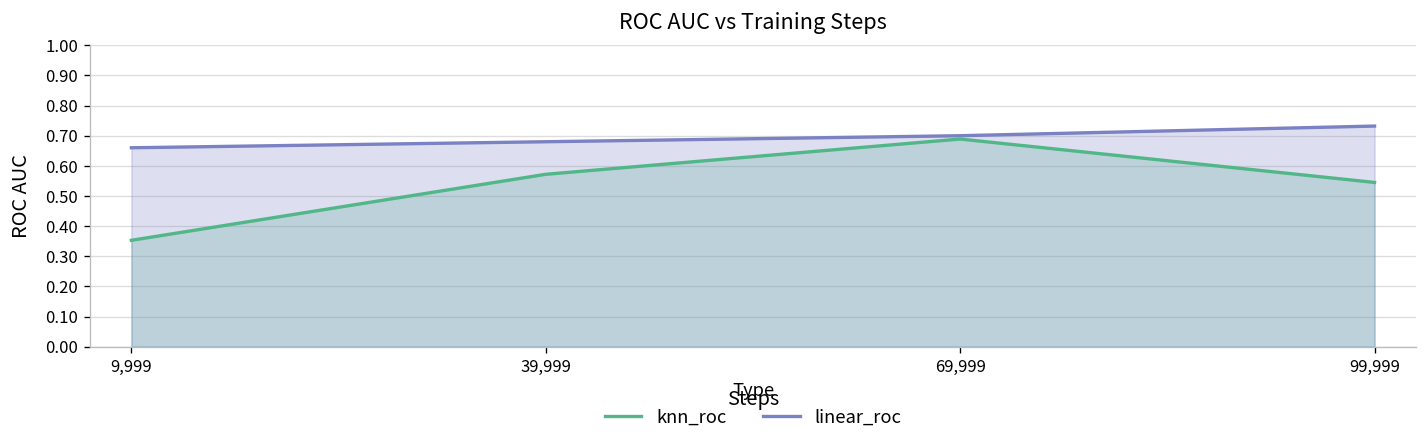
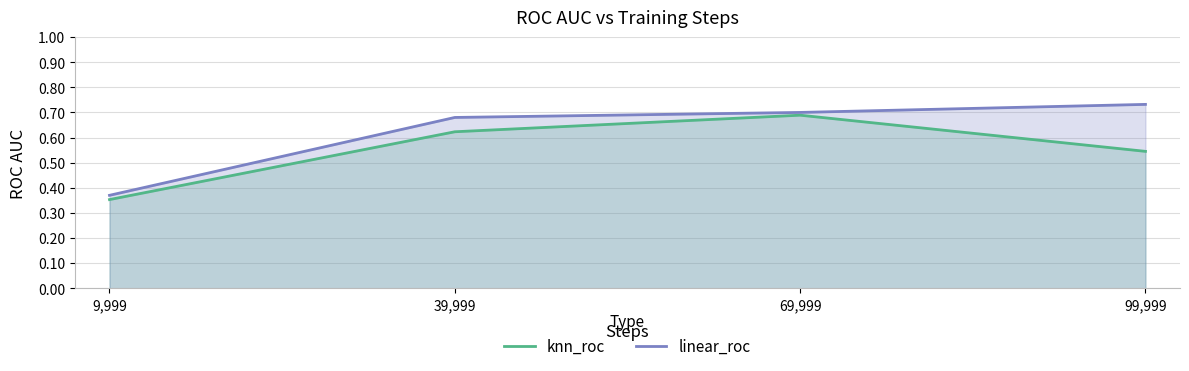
  {
    "knn_roc": {
      "9,999": 0.35,
-     "39,999": 0.57,
+     "39,999": 0.62,
      "69,999": 0.69,
      "99,999": 0.55
    },
    "linear_roc": {
-     "9,999": 0.66,
+     "9,999": 0.37,
      "39,999": 0.68,
      "69,999": 0.70,
      "99,999": 0.73
    }
  }
